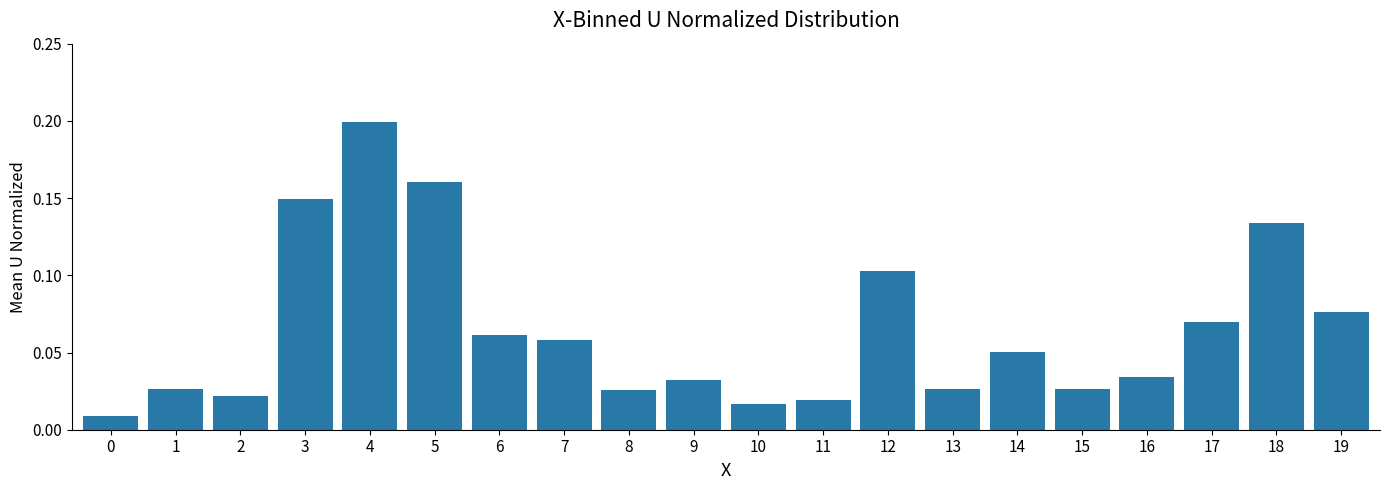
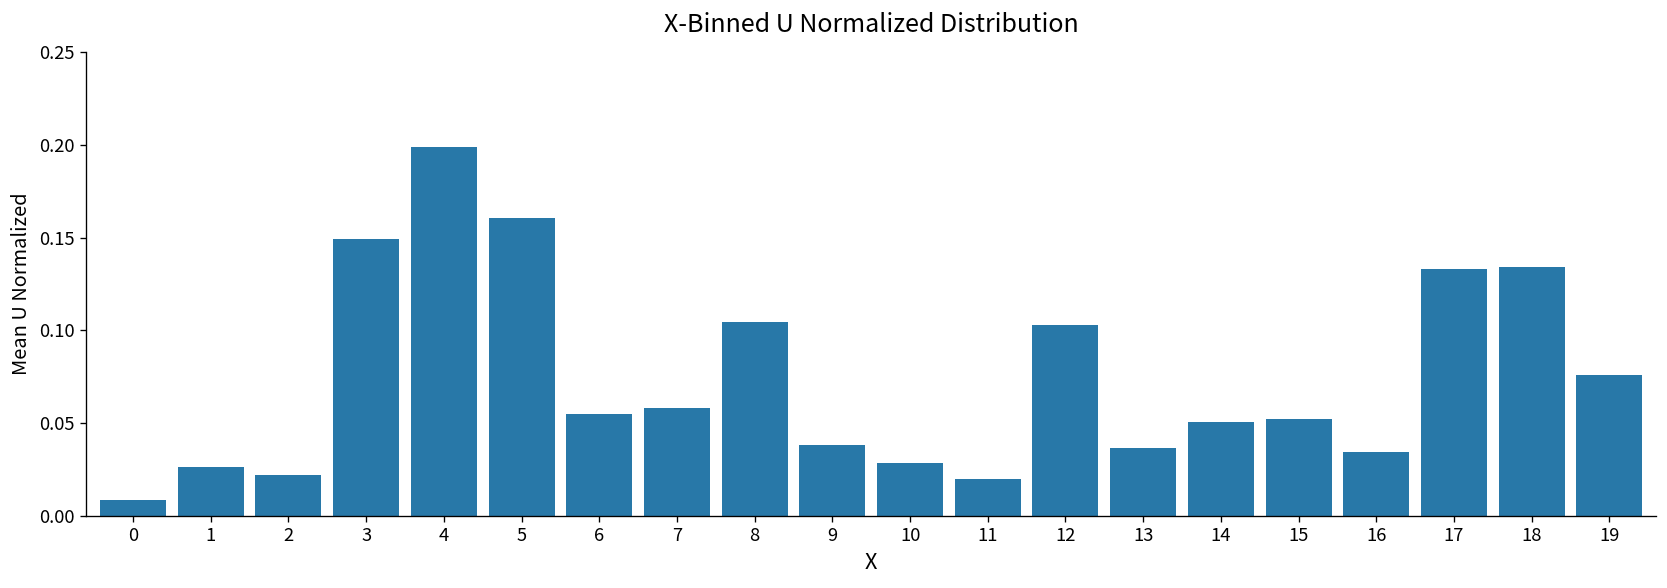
  {
    "0": 0.009,
    "1": 0.026,
    "2": 0.022,
    "3": 0.149,
    "4": 0.199,
    "5": 0.160,
-   "6": 0.061,
+   "6": 0.055,
    "7": 0.058,
-   "8": 0.026,
-   "9": 0.032,
-   "10": 0.017,
+   "8": 0.105,
+   "9": 0.038,
+   "10": 0.028,
    "11": 0.020,
    "12": 0.103,
-   "13": 0.027,
+   "13": 0.036,
    "14": 0.050,
-   "15": 0.026,
+   "15": 0.052,
    "16": 0.034,
-   "17": 0.070,
+   "17": 0.133,
    "18": 0.134,
    "19": 0.076
  }
